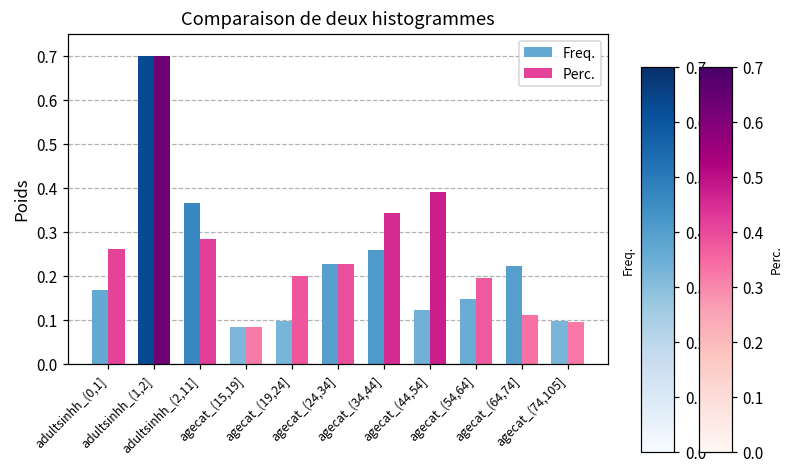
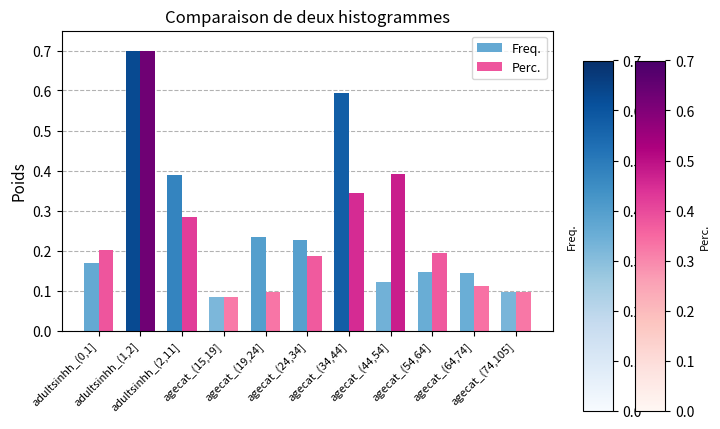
  {
    "Freq.": {
      "adultsinhh_(0,1]": 0.17,
      "adultsinhh_(1,2]": 0.70,
-     "adultsinhh_(2,11]": 0.36,
+     "adultsinhh_(2,11]": 0.39,
      "agecat_(15,19]": 0.08,
-     "agecat_(19,24]": 0.10,
+     "agecat_(19,24]": 0.23,
      "agecat_(24,34]": 0.23,
-     "agecat_(34,44]": 0.26,
+     "agecat_(34,44]": 0.59,
      "agecat_(44,54]": 0.12,
      "agecat_(54,64]": 0.15,
-     "agecat_(64,74]": 0.22,
+     "agecat_(64,74]": 0.14,
      "agecat_(74,105]": 0.10
    },
    "Perc.": {
-     "adultsinhh_(0,1]": 0.26,
+     "adultsinhh_(0,1]": 0.20,
      "adultsinhh_(1,2]": 0.70,
      "adultsinhh_(2,11]": 0.28,
      "agecat_(15,19]": 0.08,
-     "agecat_(19,24]": 0.20,
-     "agecat_(24,34]": 0.23,
+     "agecat_(19,24]": 0.10,
+     "agecat_(24,34]": 0.19,
      "agecat_(34,44]": 0.34,
      "agecat_(44,54]": 0.39,
      "agecat_(54,64]": 0.19,
      "agecat_(64,74]": 0.11,
      "agecat_(74,105]": 0.10
    }
  }
